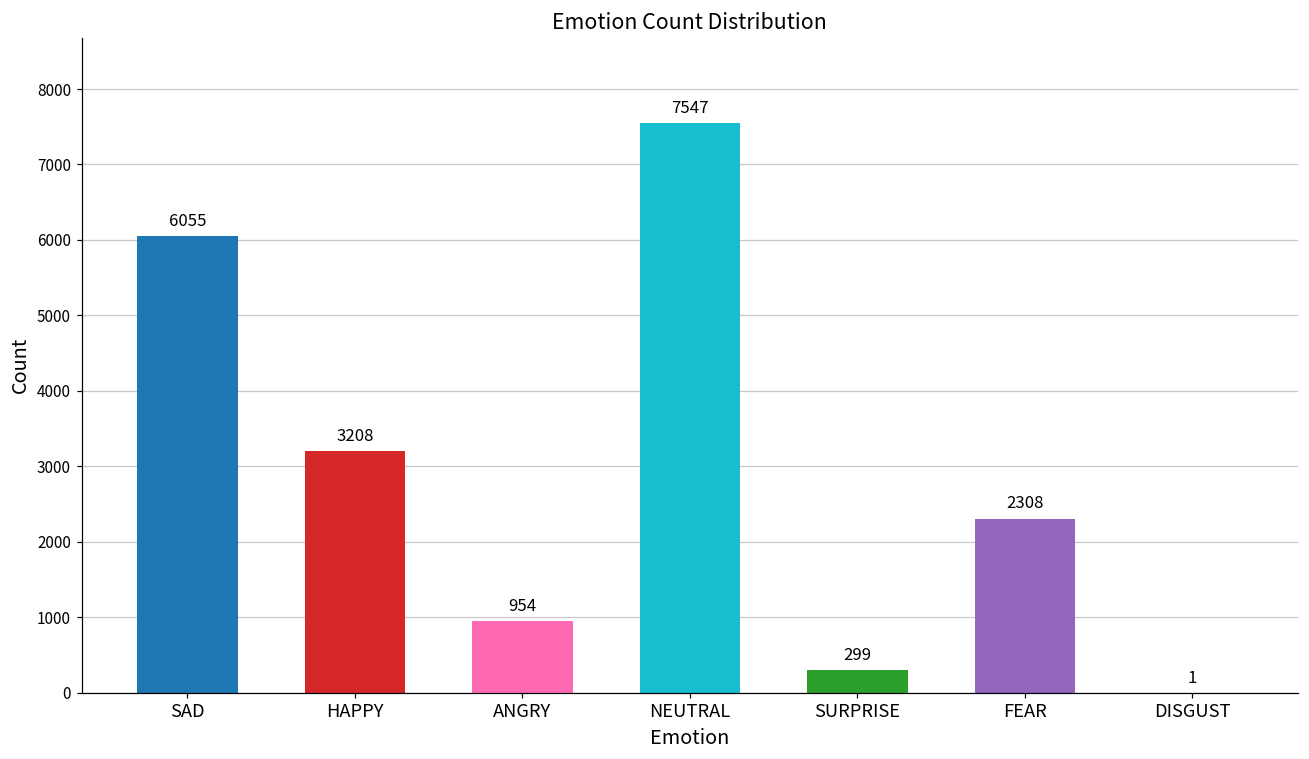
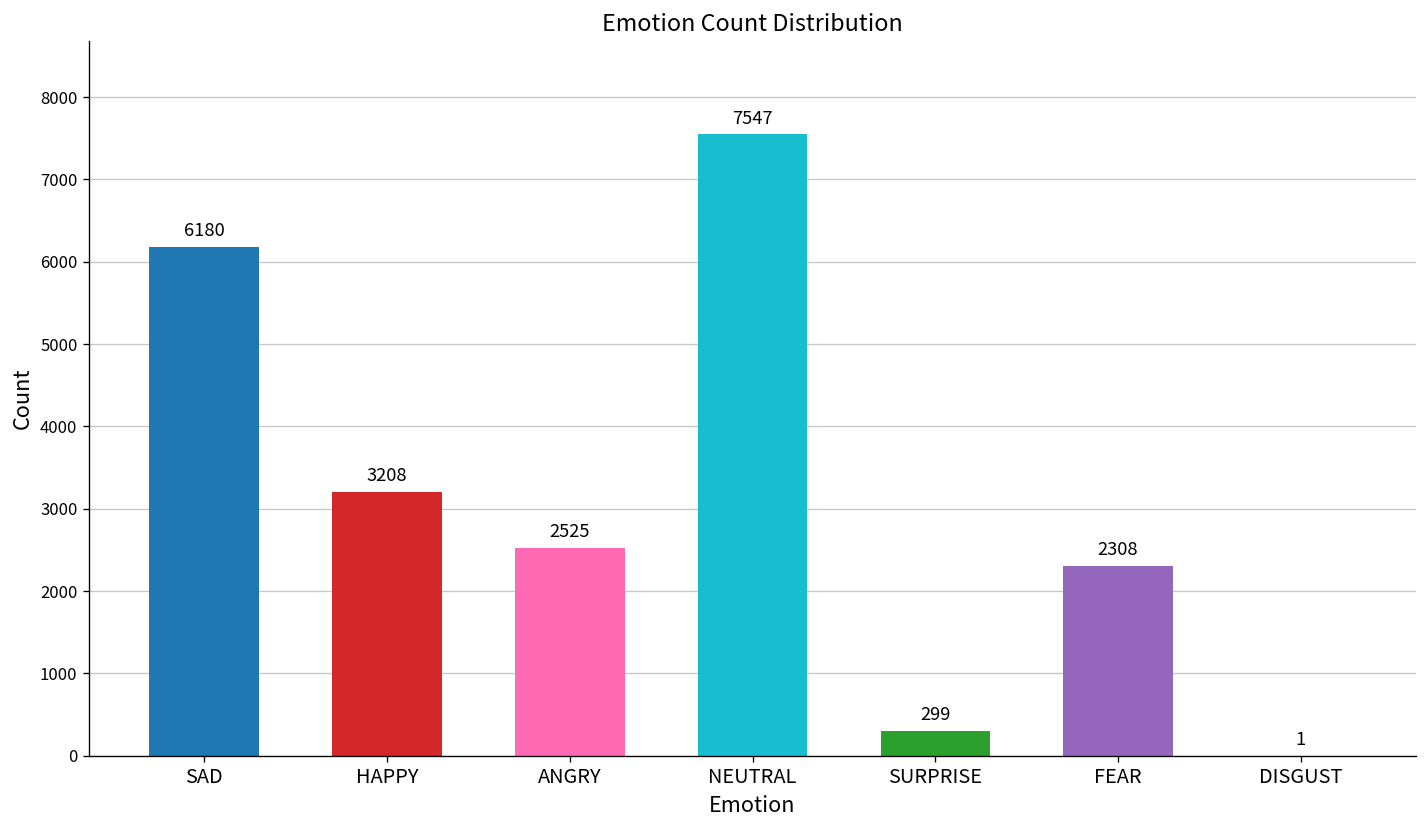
  {
-   "SAD": 6055,
+   "SAD": 6180,
    "HAPPY": 3208,
-   "ANGRY": 954,
+   "ANGRY": 2525,
    "NEUTRAL": 7547,
    "SURPRISE": 299,
    "FEAR": 2308,
    "DISGUST": 1
  }
